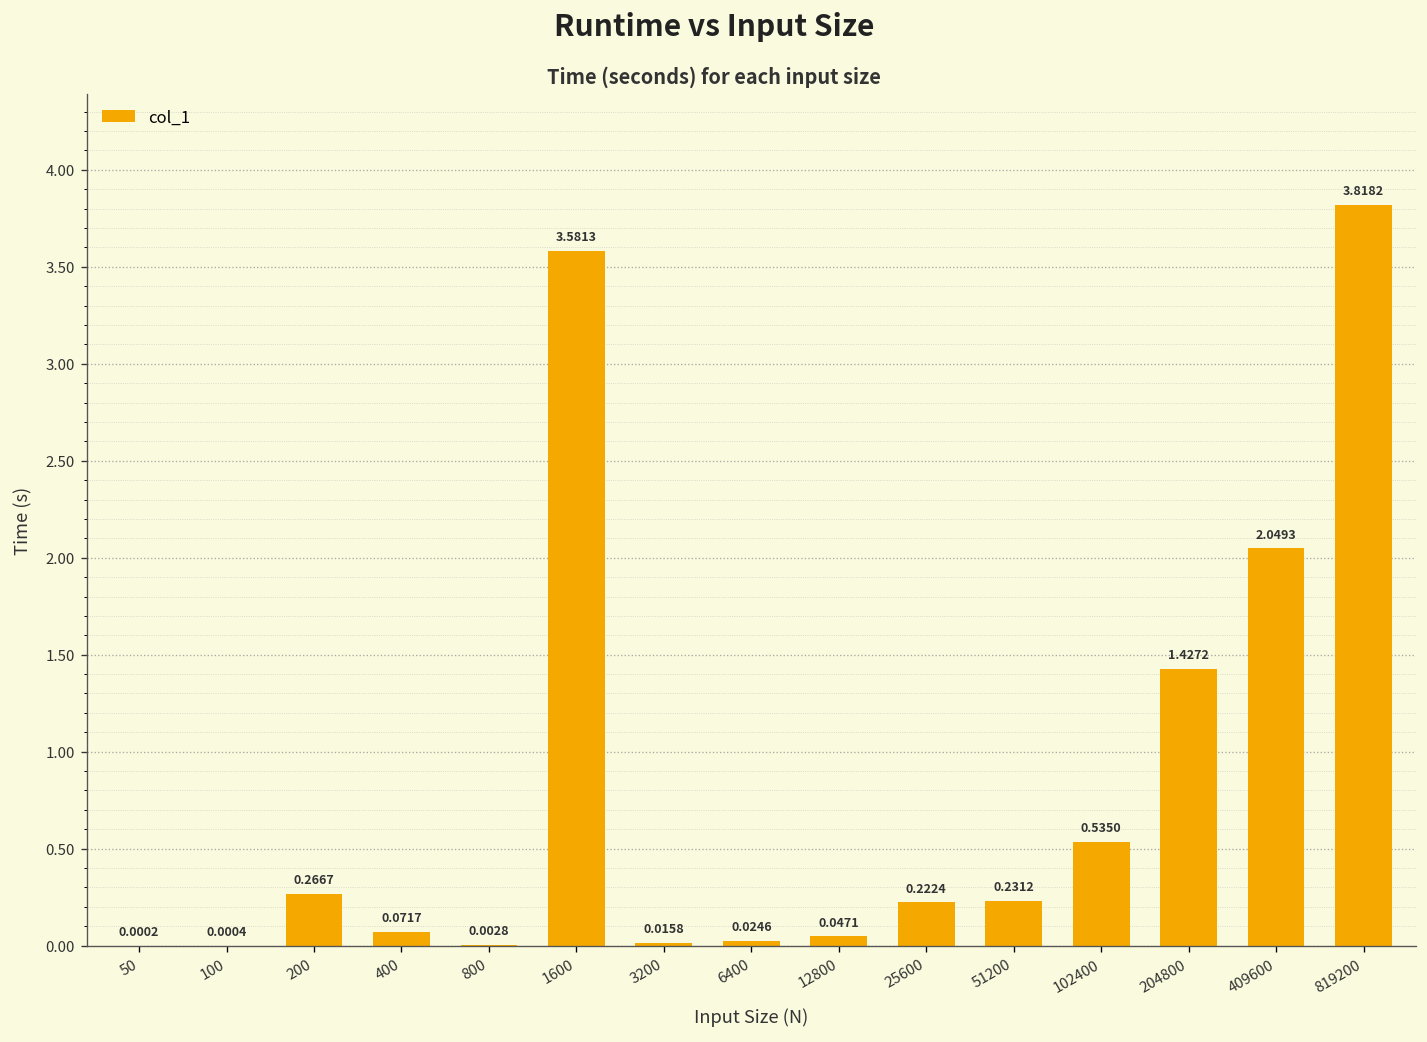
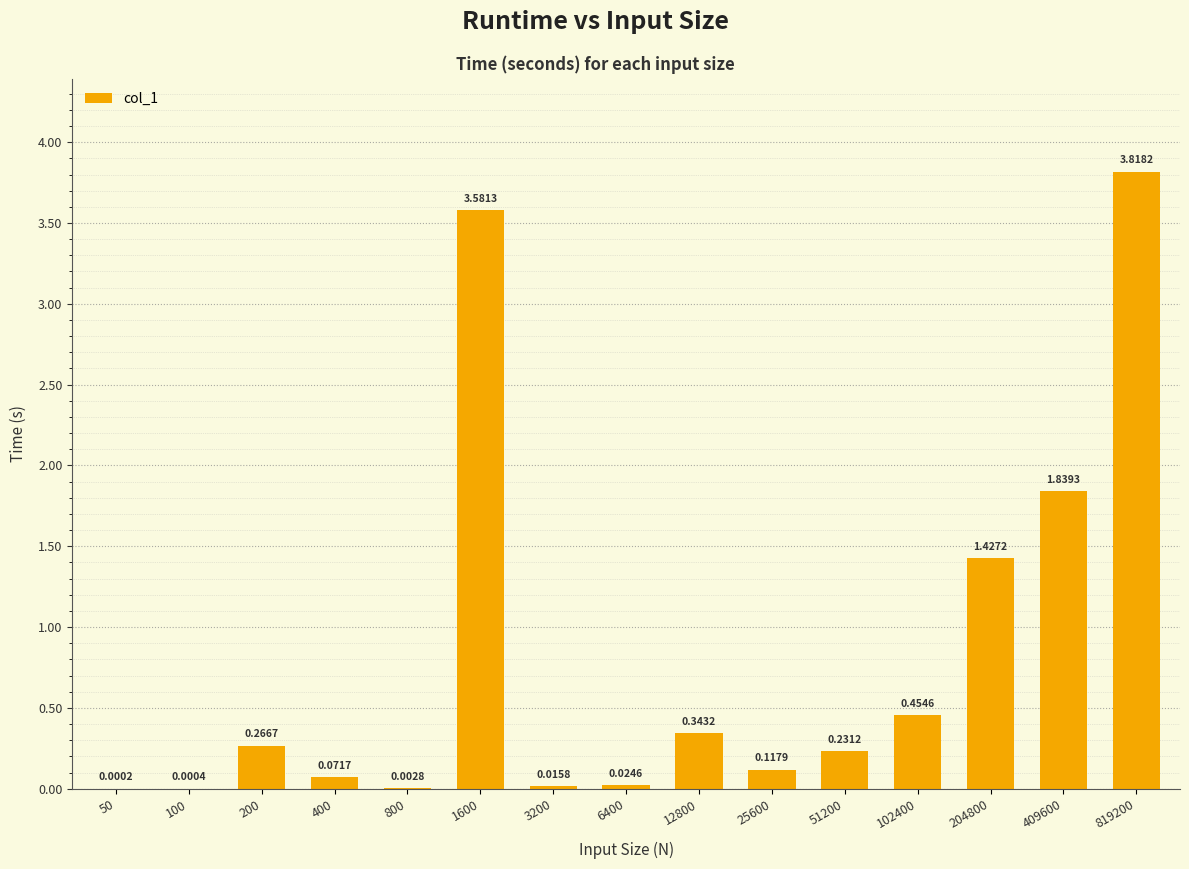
  {
    "50": 0.0002,
    "100": 0.0004,
    "200": 0.2667,
    "400": 0.0717,
    "800": 0.0028,
    "1600": 3.5813,
    "3200": 0.0158,
    "6400": 0.0246,
-   "12800": 0.0471,
-   "25600": 0.2224,
+   "12800": 0.3432,
+   "25600": 0.1179,
    "51200": 0.2312,
-   "102400": 0.5350,
+   "102400": 0.4546,
    "204800": 1.4272,
-   "409600": 2.0493,
+   "409600": 1.8393,
    "819200": 3.8182
  }
